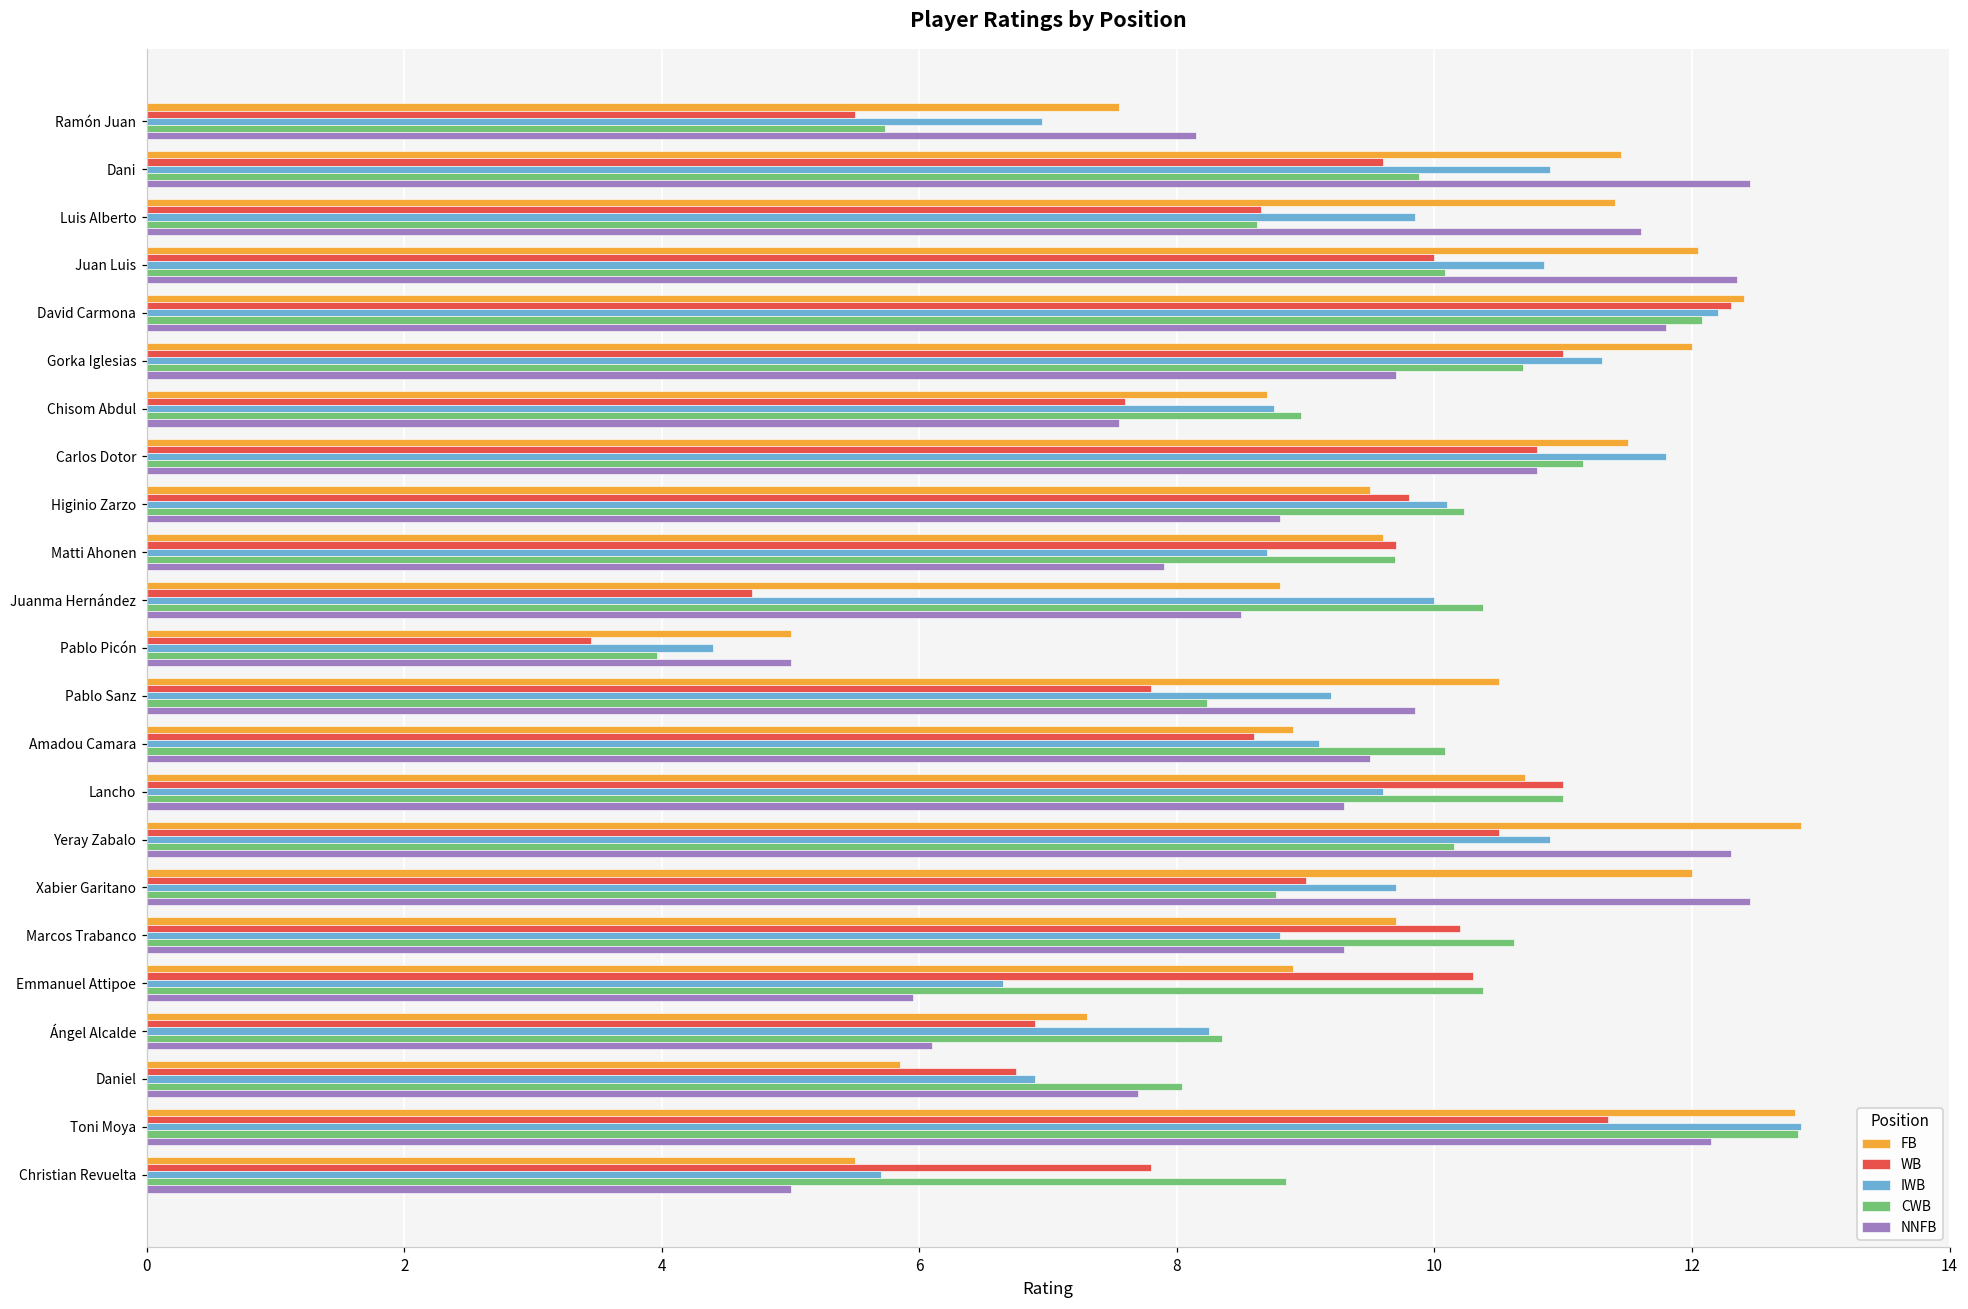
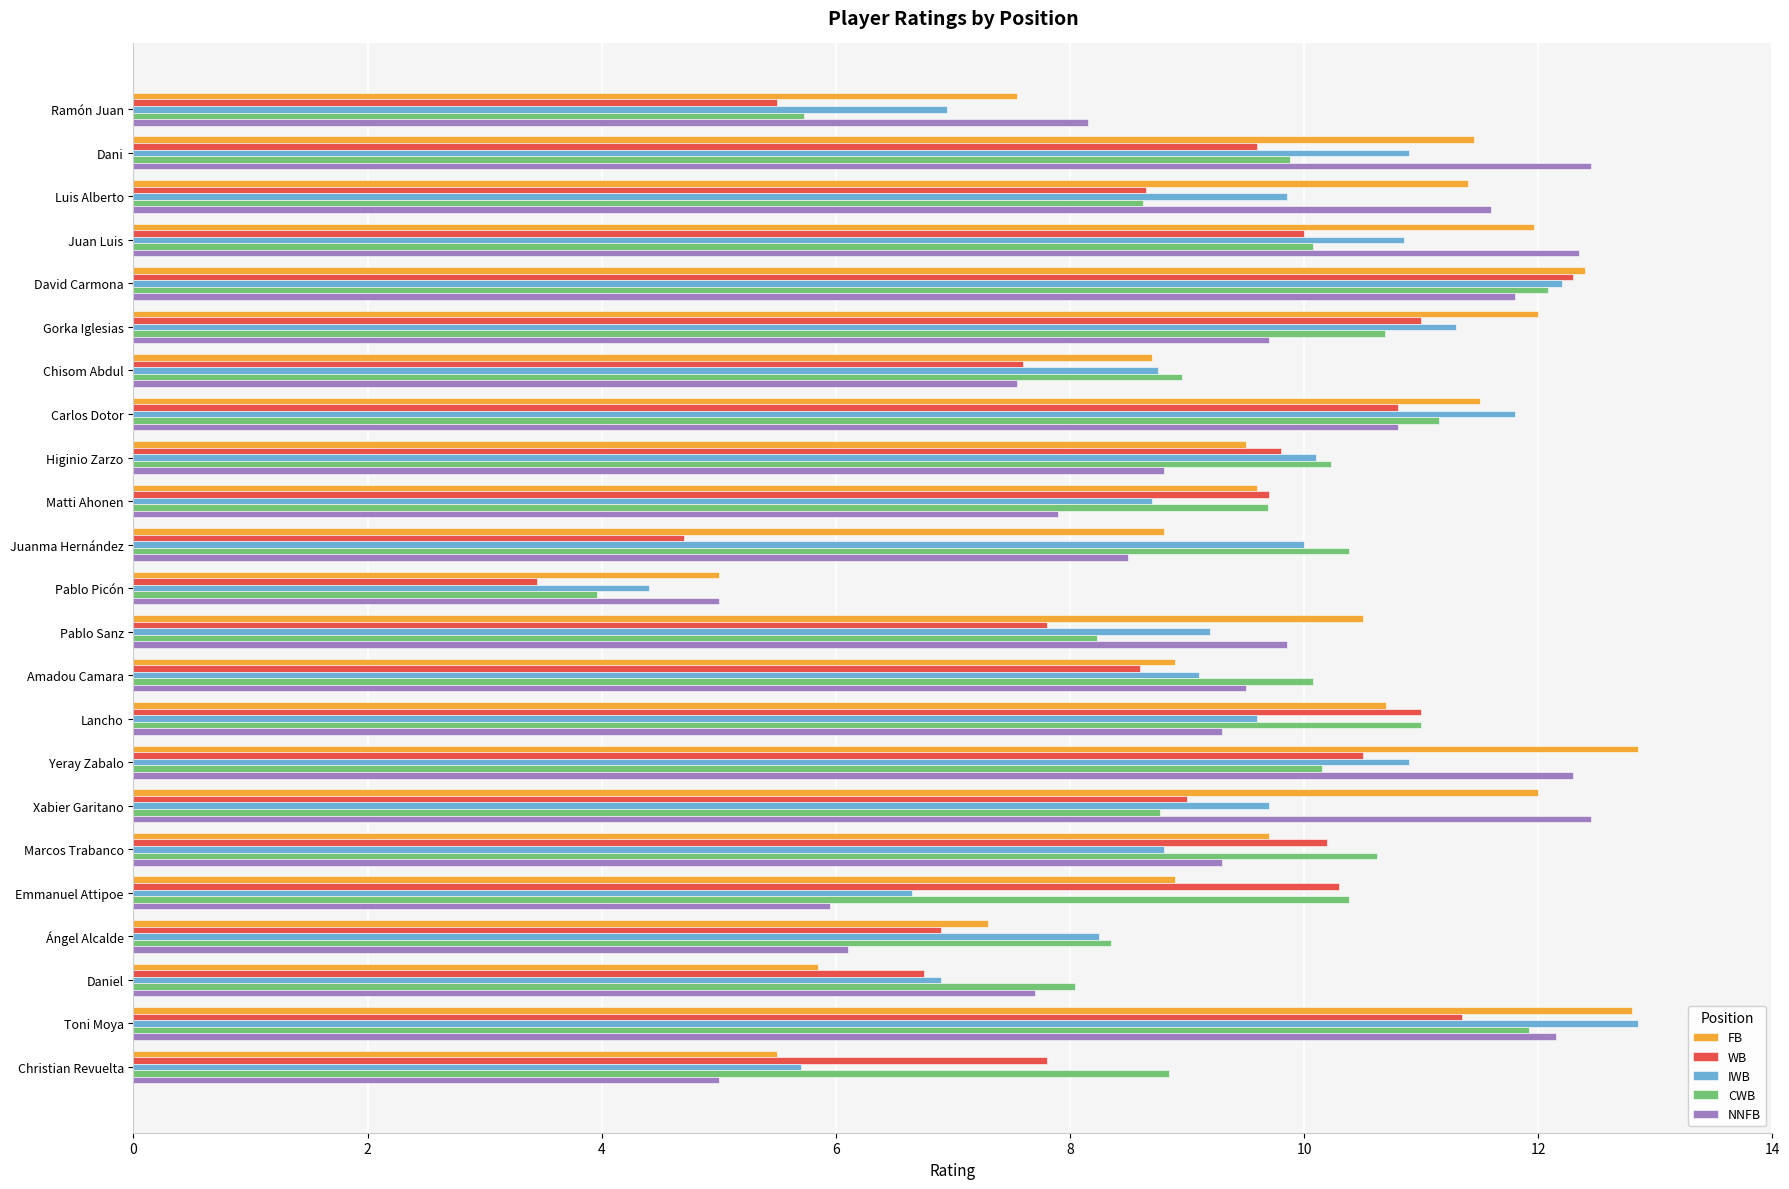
  {
    "FB": {
      "Ramón Juan": 7.55,
      "Dani": 11.45,
      "Luis Alberto": 11.40,
-     "Juan Luis": 12.05,
+     "Juan Luis": 11.96,
      "David Carmona": 12.40,
      "Gorka Iglesias": 12.00,
      "Chisom Abdul": 8.70,
      "Carlos Dotor": 11.50,
      "Higinio Zarzo": 9.50,
      "Matti Ahonen": 9.60,
      "Juanma Hernández": 8.80,
      "Pablo Picón": 5.00,
      "Pablo Sanz": 10.50,
      "Amadou Camara": 8.90,
      "Lancho": 10.70,
      "Yeray Zabalo": 12.85,
      "Xabier Garitano": 12.00,
      "Marcos Trabanco": 9.70,
      "Emmanuel Attipoe": 8.90,
      "Ángel Alcalde": 7.30,
      "Daniel": 5.85,
      "Toni Moya": 12.80,
      "Christian Revuelta": 5.50
    },
    "WB": {
      "Ramón Juan": 5.50,
      "Dani": 9.60,
      "Luis Alberto": 8.65,
      "Juan Luis": 10.00,
      "David Carmona": 12.30,
      "Gorka Iglesias": 11.00,
      "Chisom Abdul": 7.60,
      "Carlos Dotor": 10.80,
      "Higinio Zarzo": 9.80,
      "Matti Ahonen": 9.70,
      "Juanma Hernández": 4.70,
      "Pablo Picón": 3.45,
      "Pablo Sanz": 7.80,
      "Amadou Camara": 8.60,
      "Lancho": 11.00,
      "Yeray Zabalo": 10.50,
      "Xabier Garitano": 9.00,
      "Marcos Trabanco": 10.20,
      "Emmanuel Attipoe": 10.30,
      "Ángel Alcalde": 6.90,
      "Daniel": 6.75,
      "Toni Moya": 11.35,
      "Christian Revuelta": 7.80
    },
    "IWB": {
      "Ramón Juan": 6.95,
      "Dani": 10.90,
      "Luis Alberto": 9.85,
      "Juan Luis": 10.85,
      "David Carmona": 12.20,
      "Gorka Iglesias": 11.30,
      "Chisom Abdul": 8.75,
      "Carlos Dotor": 11.80,
      "Higinio Zarzo": 10.10,
      "Matti Ahonen": 8.70,
      "Juanma Hernández": 10.00,
      "Pablo Picón": 4.40,
      "Pablo Sanz": 9.20,
      "Amadou Camara": 9.10,
      "Lancho": 9.60,
      "Yeray Zabalo": 10.90,
      "Xabier Garitano": 9.70,
      "Marcos Trabanco": 8.80,
      "Emmanuel Attipoe": 6.65,
      "Ángel Alcalde": 8.25,
      "Daniel": 6.90,
      "Toni Moya": 12.85,
      "Christian Revuelta": 5.70
    },
    "CWB": {
      "Ramón Juan": 5.73,
      "Dani": 9.88,
      "Luis Alberto": 8.62,
      "Juan Luis": 10.08,
      "David Carmona": 12.08,
      "Gorka Iglesias": 10.69,
      "Chisom Abdul": 8.96,
      "Carlos Dotor": 11.15,
      "Higinio Zarzo": 10.23,
      "Matti Ahonen": 9.69,
      "Juanma Hernández": 10.38,
      "Pablo Picón": 3.96,
      "Pablo Sanz": 8.23,
      "Amadou Camara": 10.08,
      "Lancho": 11.00,
      "Yeray Zabalo": 10.15,
      "Xabier Garitano": 8.77,
      "Marcos Trabanco": 10.62,
      "Emmanuel Attipoe": 10.38,
      "Ángel Alcalde": 8.35,
      "Daniel": 8.04,
-     "Toni Moya": 12.82,
+     "Toni Moya": 11.92,
      "Christian Revuelta": 8.85
    },
    "NNFB": {
      "Ramón Juan": 8.15,
      "Dani": 12.45,
      "Luis Alberto": 11.60,
      "Juan Luis": 12.35,
      "David Carmona": 11.80,
      "Gorka Iglesias": 9.70,
      "Chisom Abdul": 7.55,
      "Carlos Dotor": 10.80,
      "Higinio Zarzo": 8.80,
      "Matti Ahonen": 7.90,
      "Juanma Hernández": 8.50,
      "Pablo Picón": 5.00,
      "Pablo Sanz": 9.85,
      "Amadou Camara": 9.50,
      "Lancho": 9.30,
      "Yeray Zabalo": 12.30,
      "Xabier Garitano": 12.45,
      "Marcos Trabanco": 9.30,
      "Emmanuel Attipoe": 5.95,
      "Ángel Alcalde": 6.10,
      "Daniel": 7.70,
      "Toni Moya": 12.15,
      "Christian Revuelta": 5.00
    }
  }
